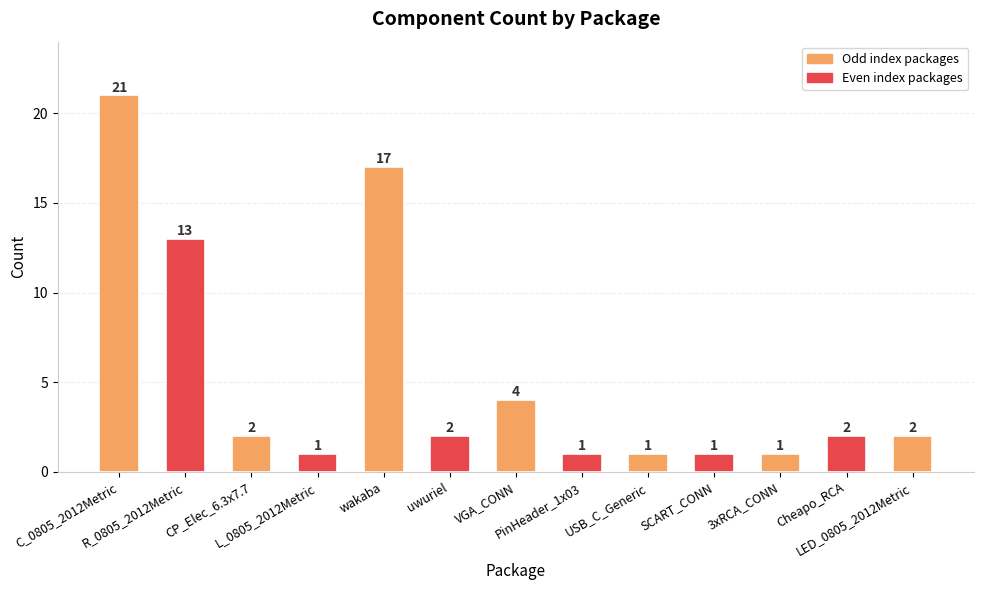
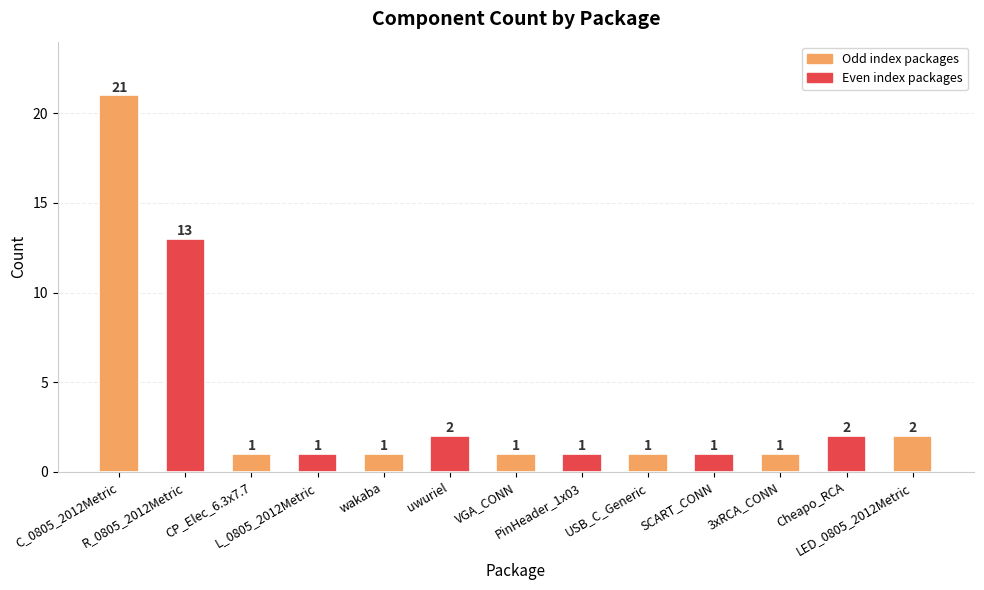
  {
    "C_0805_2012Metric": 21,
    "R_0805_2012Metric": 13,
-   "CP_Elec_6.3x7.7": 2,
+   "CP_Elec_6.3x7.7": 1,
    "L_0805_2012Metric": 1,
-   "wakaba": 17,
+   "wakaba": 1,
    "uwuriel": 2,
-   "VGA_CONN": 4,
+   "VGA_CONN": 1,
    "PinHeader_1x03": 1,
    "USB_C_Generic": 1,
    "SCART_CONN": 1,
    "3xRCA_CONN": 1,
    "Cheapo_RCA": 2,
    "LED_0805_2012Metric": 2
  }
